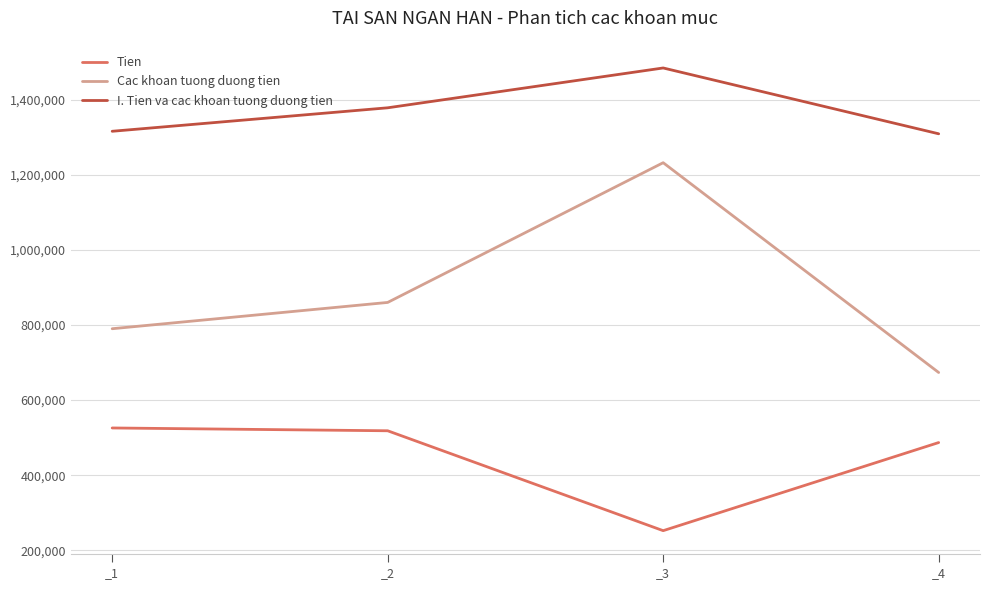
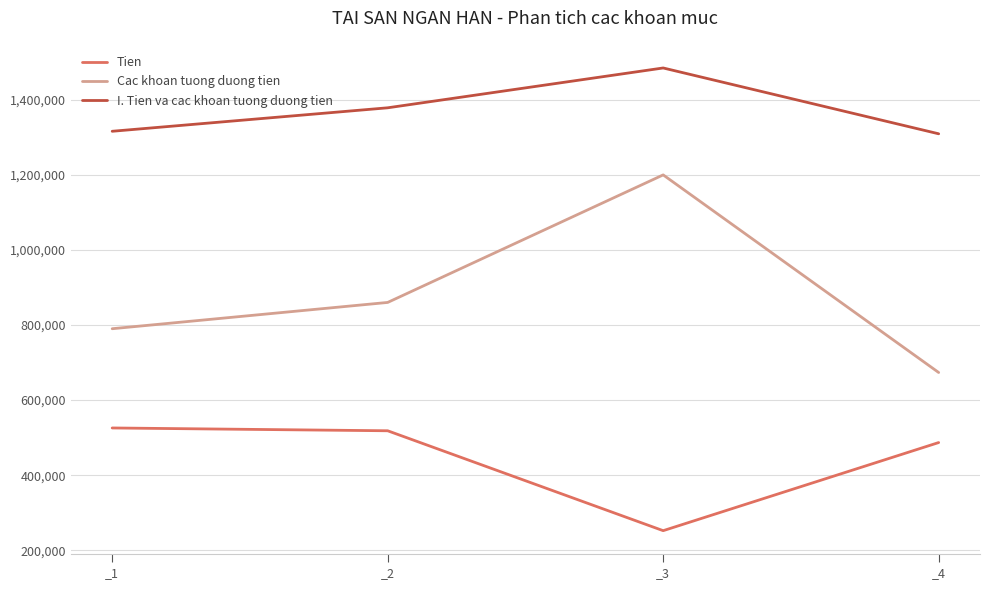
  {
    "Cac khoan tuong duong tien": {
      "_1": "790,000",
      "_2": "860,000",
-     "_3": "1,230,000",
+     "_3": "1,200,000",
      "_4": "670,000"
    }
  }
